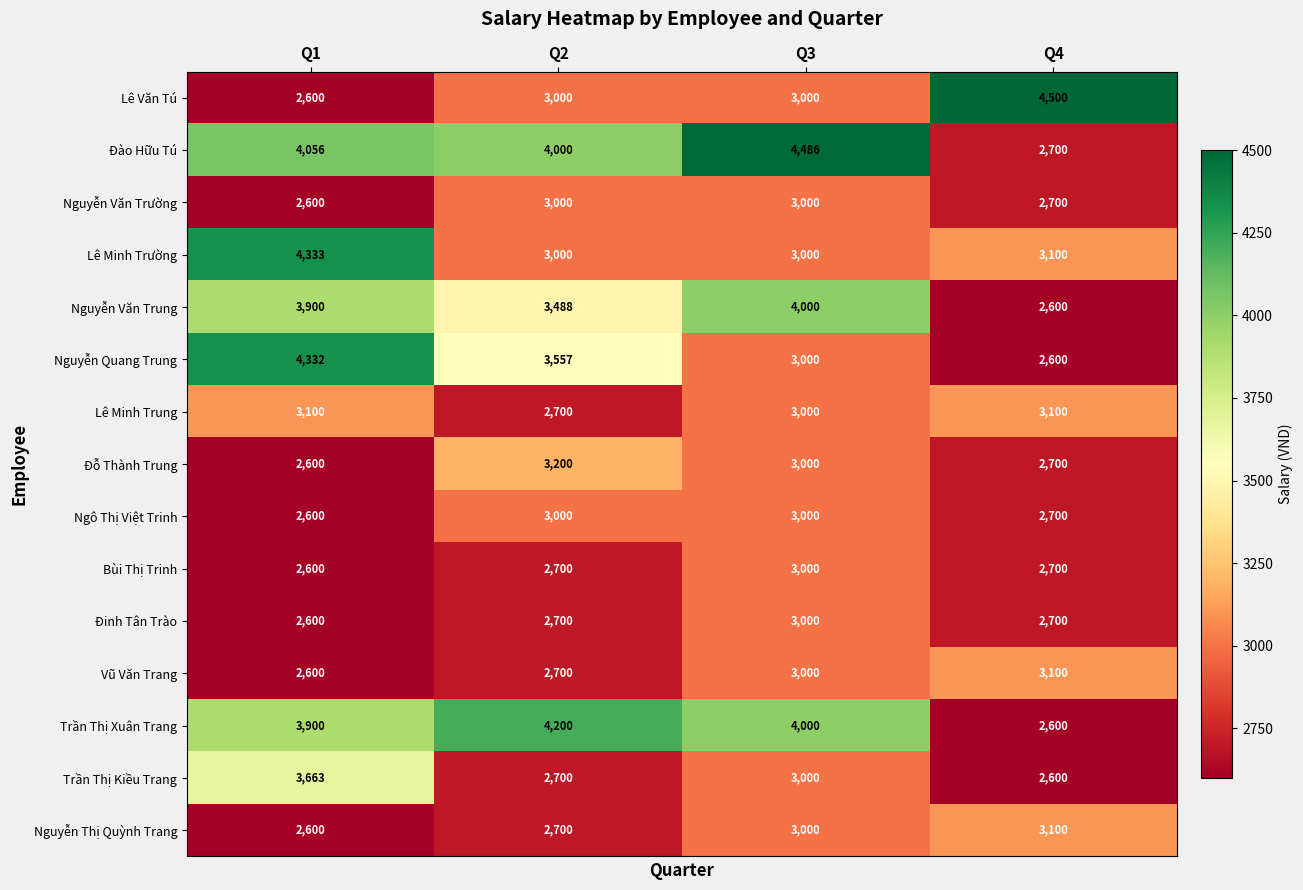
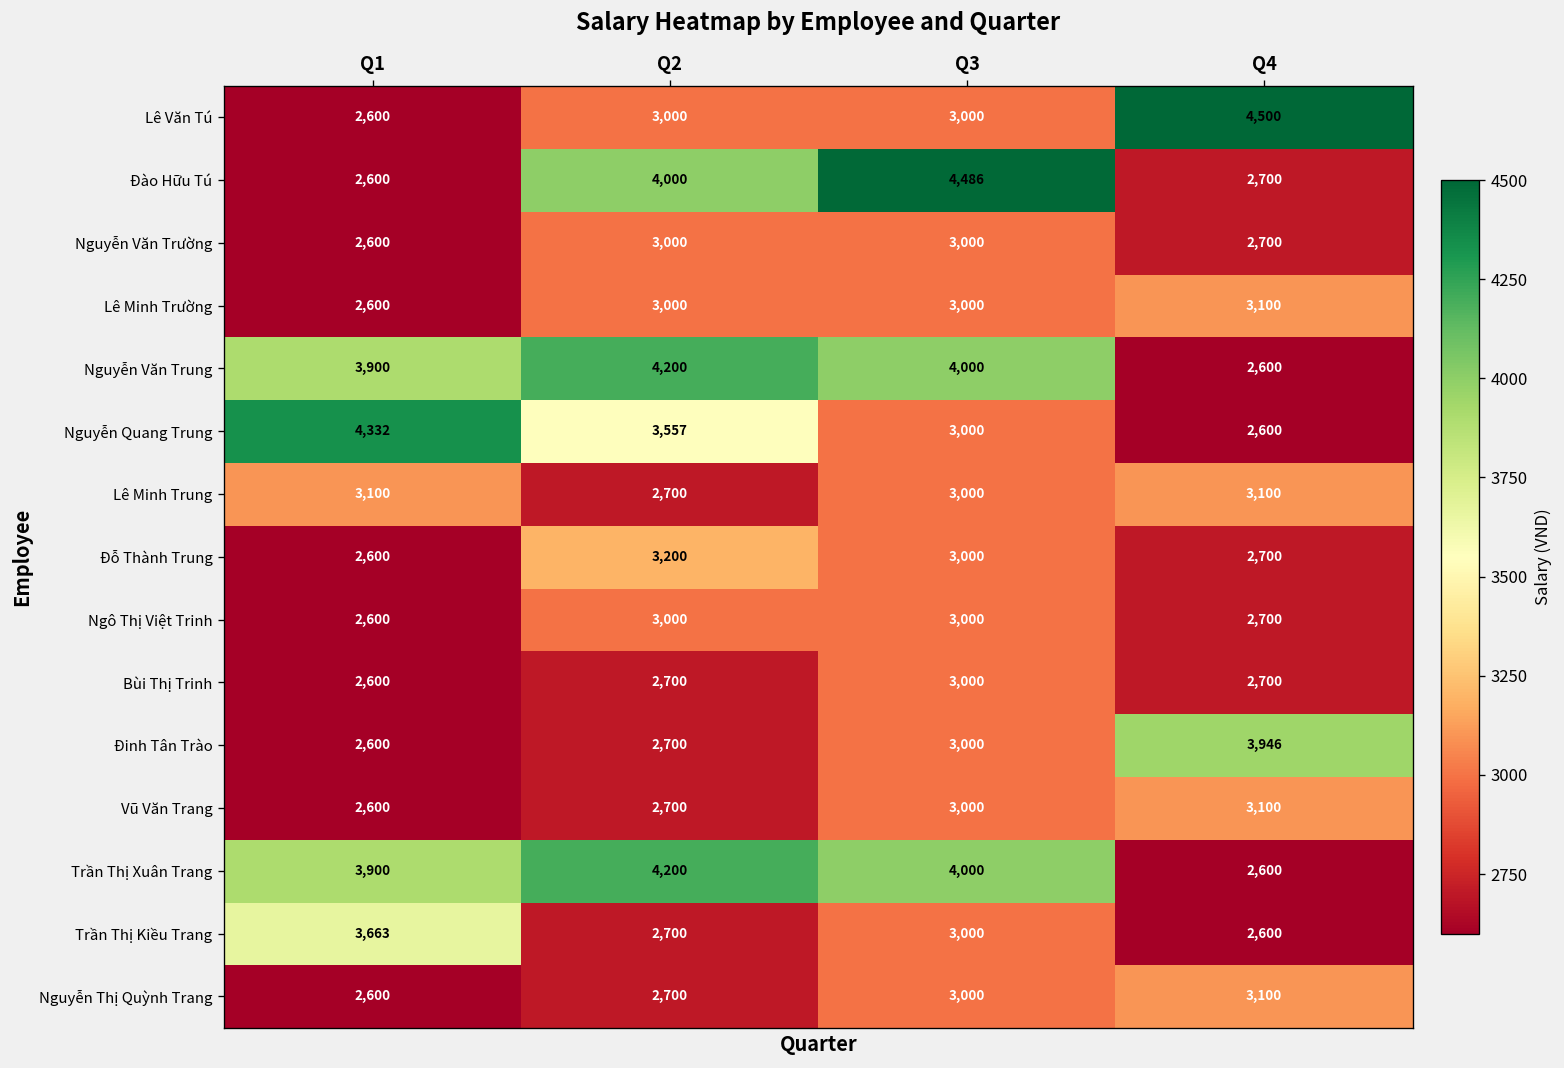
  {
    "Lê Văn Tú": {
      "Q1": "2,600",
      "Q2": "3,000",
      "Q3": "3,000",
      "Q4": "4,500"
    },
    "Đào Hữu Tú": {
-     "Q1": "4,056",
+     "Q1": "2,600",
      "Q2": "4,000",
      "Q3": "4,486",
      "Q4": "2,700"
    },
    "Nguyễn Văn Trường": {
      "Q1": "2,600",
      "Q2": "3,000",
      "Q3": "3,000",
      "Q4": "2,700"
    },
    "Lê Minh Trường": {
-     "Q1": "4,333",
+     "Q1": "2,600",
      "Q2": "3,000",
      "Q3": "3,000",
      "Q4": "3,100"
    },
    "Nguyễn Văn Trung": {
      "Q1": "3,900",
-     "Q2": "3,488",
+     "Q2": "4,200",
      "Q3": "4,000",
      "Q4": "2,600"
    },
    "Nguyễn Quang Trung": {
      "Q1": "4,332",
      "Q2": "3,557",
      "Q3": "3,000",
      "Q4": "2,600"
    },
    "Lê Minh Trung": {
      "Q1": "3,100",
      "Q2": "2,700",
      "Q3": "3,000",
      "Q4": "3,100"
    },
    "Đỗ Thành Trung": {
      "Q1": "2,600",
      "Q2": "3,200",
      "Q3": "3,000",
      "Q4": "2,700"
    },
    "Ngô Thị Việt Trinh": {
      "Q1": "2,600",
      "Q2": "3,000",
      "Q3": "3,000",
      "Q4": "2,700"
    },
    "Bùi Thị Trinh": {
      "Q1": "2,600",
      "Q2": "2,700",
      "Q3": "3,000",
      "Q4": "2,700"
    },
    "Đinh Tân Trào": {
      "Q1": "2,600",
      "Q2": "2,700",
      "Q3": "3,000",
-     "Q4": "2,700"
+     "Q4": "3,946"
    },
    "Vũ Văn Trang": {
      "Q1": "2,600",
      "Q2": "2,700",
      "Q3": "3,000",
      "Q4": "3,100"
    },
    "Trần Thị Xuân Trang": {
      "Q1": "3,900",
      "Q2": "4,200",
      "Q3": "4,000",
      "Q4": "2,600"
    },
    "Trần Thị Kiều Trang": {
      "Q1": "3,663",
      "Q2": "2,700",
      "Q3": "3,000",
      "Q4": "2,600"
    },
    "Nguyễn Thị Quỳnh Trang": {
      "Q1": "2,600",
      "Q2": "2,700",
      "Q3": "3,000",
      "Q4": "3,100"
    }
  }
